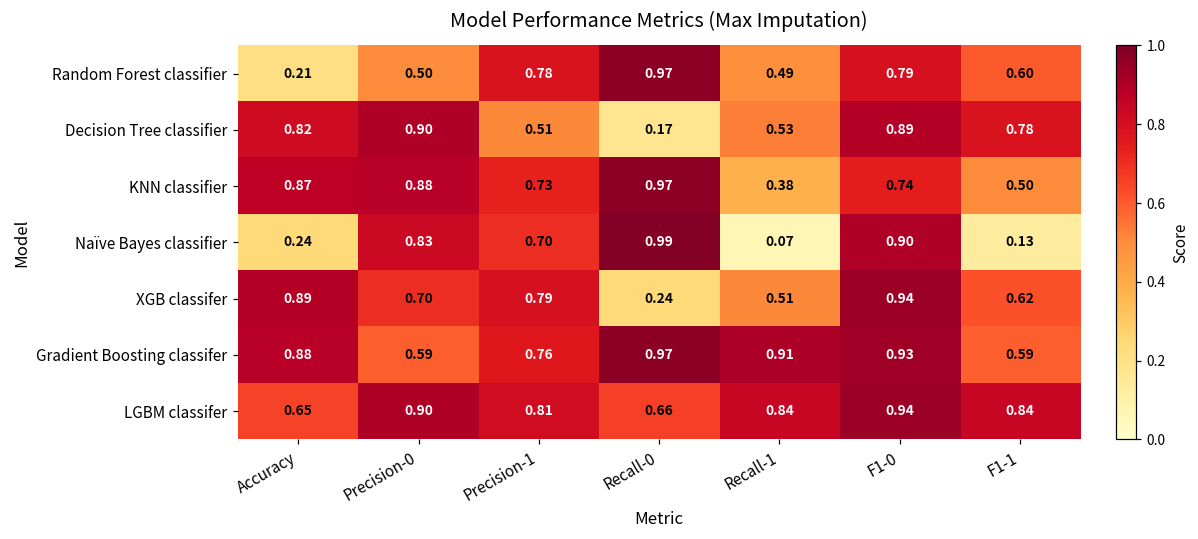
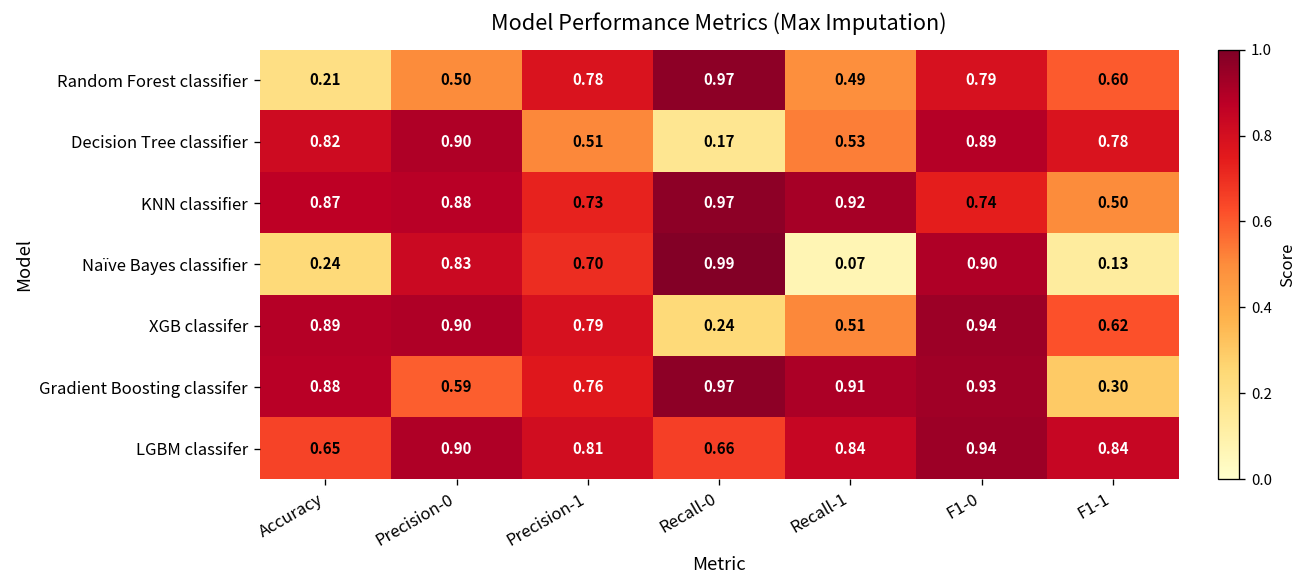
  {
    "Random Forest classifier": {
      "Accuracy": 0.21,
      "Precision-0": 0.50,
      "Precision-1": 0.78,
      "Recall-0": 0.97,
      "Recall-1": 0.49,
      "F1-0": 0.79,
      "F1-1": 0.60
    },
    "Decision Tree classifier": {
      "Accuracy": 0.82,
      "Precision-0": 0.90,
      "Precision-1": 0.51,
      "Recall-0": 0.17,
      "Recall-1": 0.53,
      "F1-0": 0.89,
      "F1-1": 0.78
    },
    "KNN classifier": {
      "Accuracy": 0.87,
      "Precision-0": 0.88,
      "Precision-1": 0.73,
      "Recall-0": 0.97,
-     "Recall-1": 0.38,
+     "Recall-1": 0.92,
      "F1-0": 0.74,
      "F1-1": 0.50
    },
    "Naïve Bayes classifier": {
      "Accuracy": 0.24,
      "Precision-0": 0.83,
      "Precision-1": 0.70,
      "Recall-0": 0.99,
      "Recall-1": 0.07,
      "F1-0": 0.90,
      "F1-1": 0.13
    },
    "XGB classifer": {
      "Accuracy": 0.89,
-     "Precision-0": 0.70,
+     "Precision-0": 0.90,
      "Precision-1": 0.79,
      "Recall-0": 0.24,
      "Recall-1": 0.51,
      "F1-0": 0.94,
      "F1-1": 0.62
    },
    "Gradient Boosting classifer": {
      "Accuracy": 0.88,
      "Precision-0": 0.59,
      "Precision-1": 0.76,
      "Recall-0": 0.97,
      "Recall-1": 0.91,
      "F1-0": 0.93,
-     "F1-1": 0.59
+     "F1-1": 0.30
    },
    "LGBM classifer": {
      "Accuracy": 0.65,
      "Precision-0": 0.90,
      "Precision-1": 0.81,
      "Recall-0": 0.66,
      "Recall-1": 0.84,
      "F1-0": 0.94,
      "F1-1": 0.84
    }
  }
